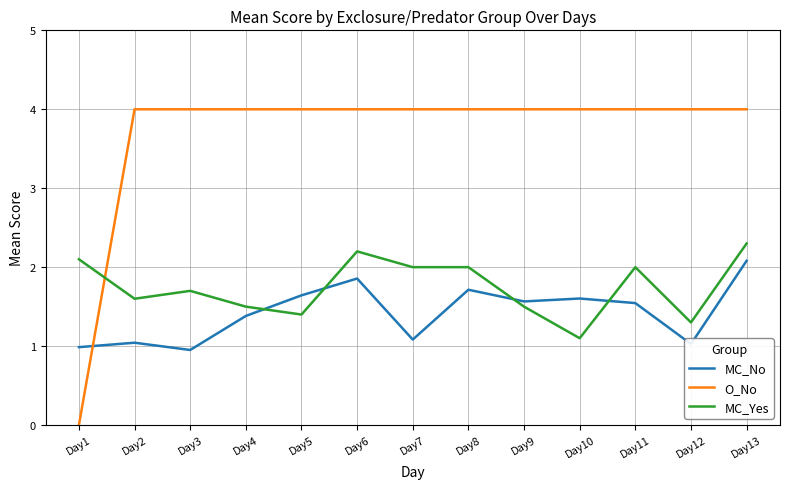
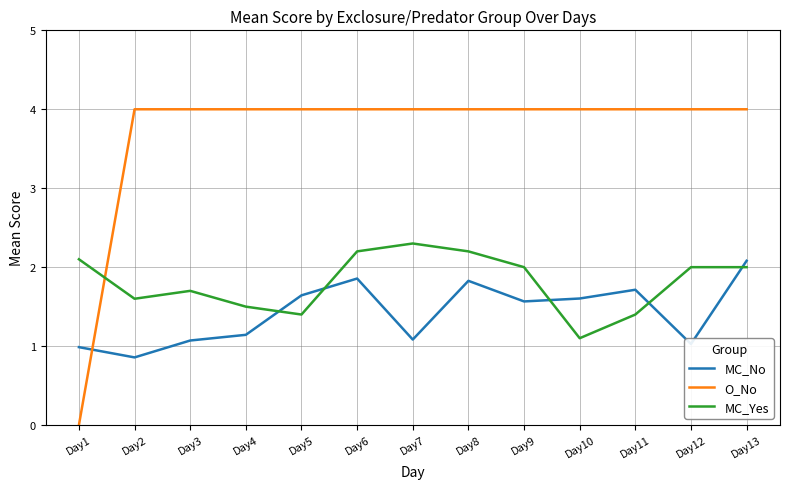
  {
    "MC_No": {
      "Day1": 1.0,
-     "Day2": 1.0,
-     "Day3": 1.0,
-     "Day4": 1.4,
+     "Day2": 0.9,
+     "Day3": 1.1,
+     "Day4": 1.1,
      "Day5": 1.6,
      "Day6": 1.9,
      "Day7": 1.1,
-     "Day8": 1.7,
+     "Day8": 1.8,
      "Day9": 1.6,
      "Day10": 1.6,
-     "Day11": 1.5,
+     "Day11": 1.7,
      "Day13": 2.1
    },
    "O_No": {
      "Day1": 0.0,
      "Day2": 4.0,
      "Day3": 4.0,
      "Day4": 4.0,
      "Day5": 4.0,
      "Day6": 4.0,
      "Day7": 4.0,
      "Day8": 4.0,
      "Day9": 4.0,
      "Day10": 4.0,
      "Day11": 4.0,
      "Day12": 4.0,
      "Day13": 4.0
    },
    "MC_Yes": {
      "Day1": 2.1,
      "Day2": 1.6,
      "Day3": 1.7,
      "Day4": 1.5,
      "Day5": 1.4,
      "Day6": 2.2,
-     "Day7": 2.0,
-     "Day8": 2.0,
-     "Day9": 1.5,
+     "Day7": 2.3,
+     "Day8": 2.2,
+     "Day9": 2.0,
      "Day10": 1.1,
-     "Day11": 2.0,
-     "Day12": 1.3,
-     "Day13": 2.3
+     "Day11": 1.4,
+     "Day12": 2.0,
+     "Day13": 2.0
    }
  }
